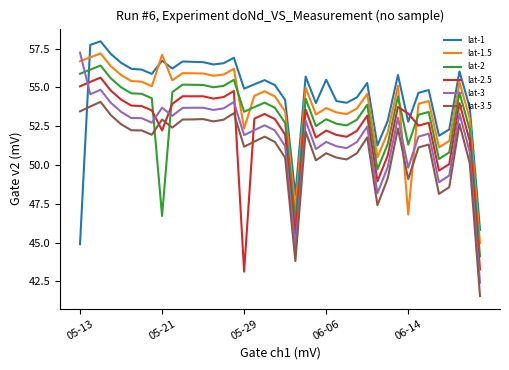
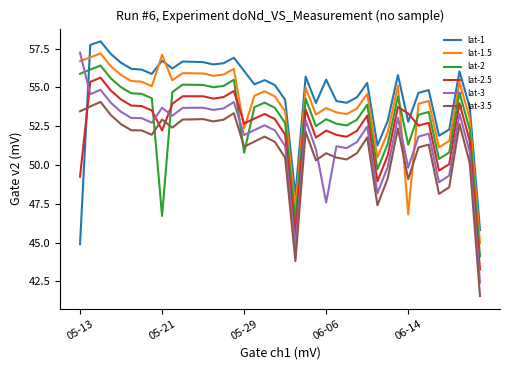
  {
    "lat-1": {
      "05-13": 44.9,
      "05-21": 56.7,
-     "05-29": 54.9,
+     "05-29": 56.1,
      "06-06": 55.5,
      "06-14": 52.8
    },
    "lat-1.5": {
      "05-13": 56.7,
      "05-21": 57.1,
      "05-29": 52.4,
      "06-06": 53.7,
      "06-14": 46.8
    },
    "lat-2": {
      "05-13": 55.9,
      "05-21": 46.7,
-     "05-29": 53.4,
+     "05-29": 50.8,
      "06-06": 53.0,
      "06-14": 51.3
    },
    "lat-2.5": {
-     "05-13": 55.1,
+     "05-13": 49.3,
      "05-21": 52.2,
-     "05-29": 43.1,
+     "05-29": 52.7,
      "06-06": 52.2,
      "06-14": 53.3
    },
    "lat-3": {
      "05-13": 57.2,
      "05-21": 53.7,
      "05-29": 51.9,
-     "06-06": 51.5,
+     "06-06": 47.6,
      "06-14": 49.8
    },
    "lat-3.5": {
      "05-13": 53.5,
      "05-21": 52.9,
      "05-29": 51.2,
      "06-06": 50.8,
      "06-14": 49.1
    }
  }
